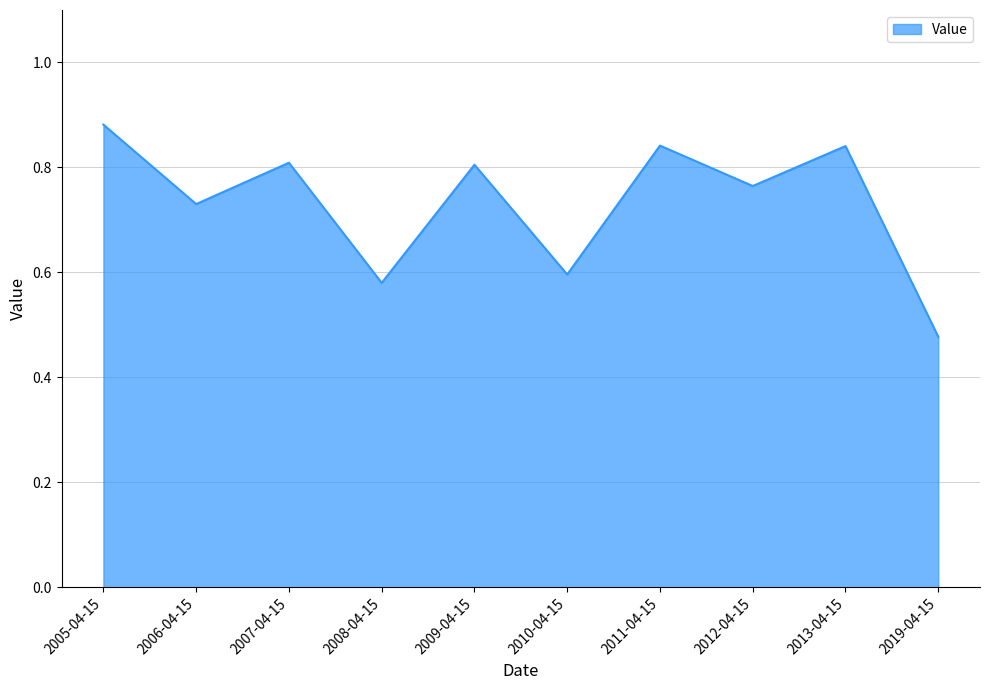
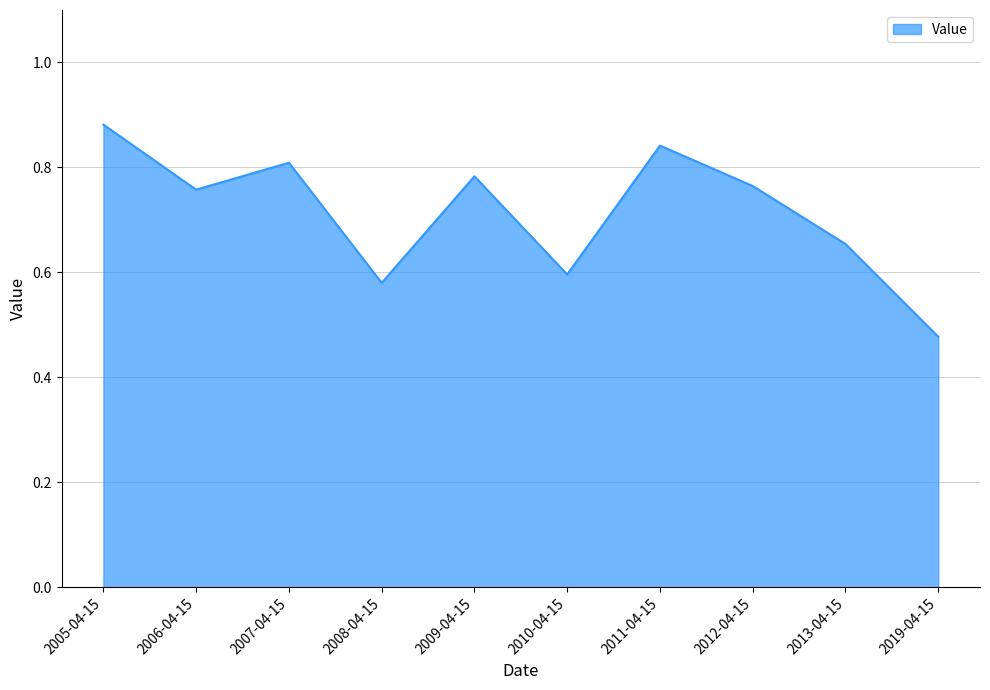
  {
    "2005-04-15": 0.88,
-   "2006-04-15": 0.73,
+   "2006-04-15": 0.76,
    "2007-04-15": 0.81,
    "2008-04-15": 0.58,
-   "2009-04-15": 0.81,
+   "2009-04-15": 0.78,
    "2010-04-15": 0.60,
    "2011-04-15": 0.84,
    "2012-04-15": 0.76,
-   "2013-04-15": 0.84,
+   "2013-04-15": 0.65,
    "2019-04-15": 0.48
  }
